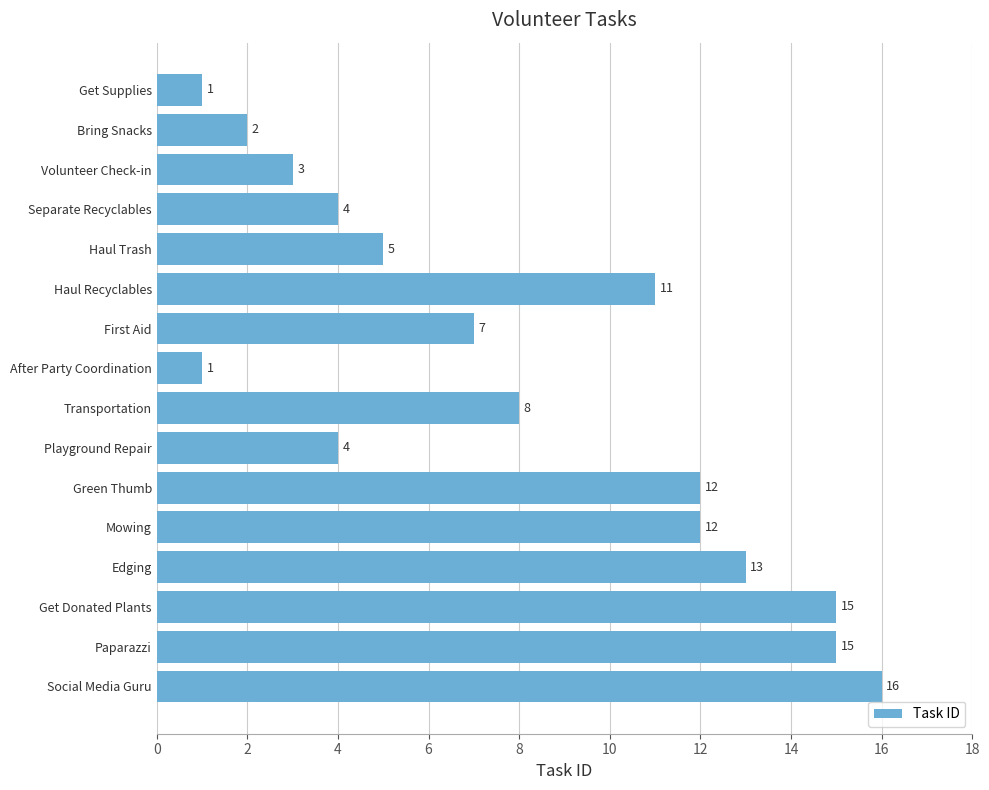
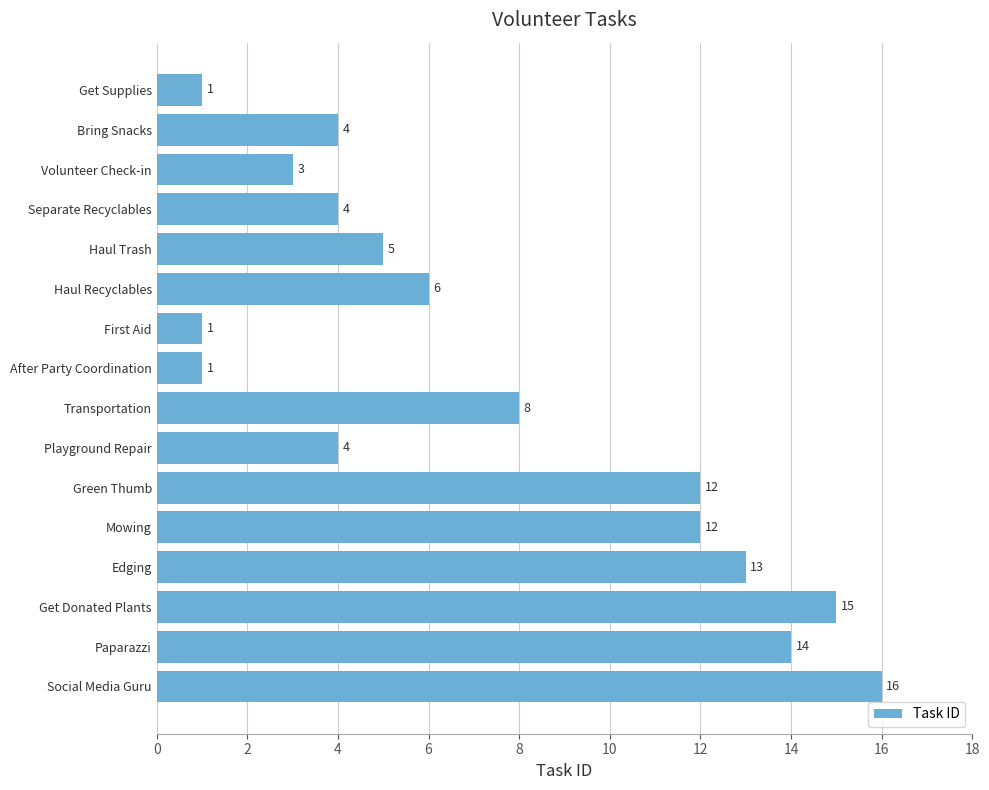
  {
    "Get Supplies": 1,
-   "Bring Snacks": 2,
+   "Bring Snacks": 4,
    "Volunteer Check-in": 3,
    "Separate Recyclables": 4,
    "Haul Trash": 5,
-   "Haul Recyclables": 11,
-   "First Aid": 7,
+   "Haul Recyclables": 6,
+   "First Aid": 1,
    "After Party Coordination": 1,
    "Transportation": 8,
    "Playground Repair": 4,
    "Green Thumb": 12,
    "Mowing": 12,
    "Edging": 13,
    "Get Donated Plants": 15,
-   "Paparazzi": 15,
+   "Paparazzi": 14,
    "Social Media Guru": 16
  }
